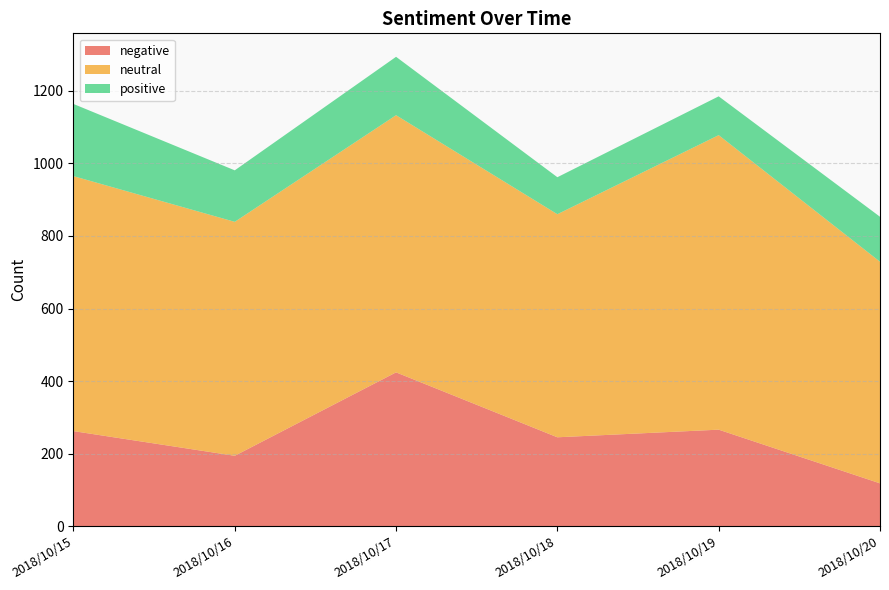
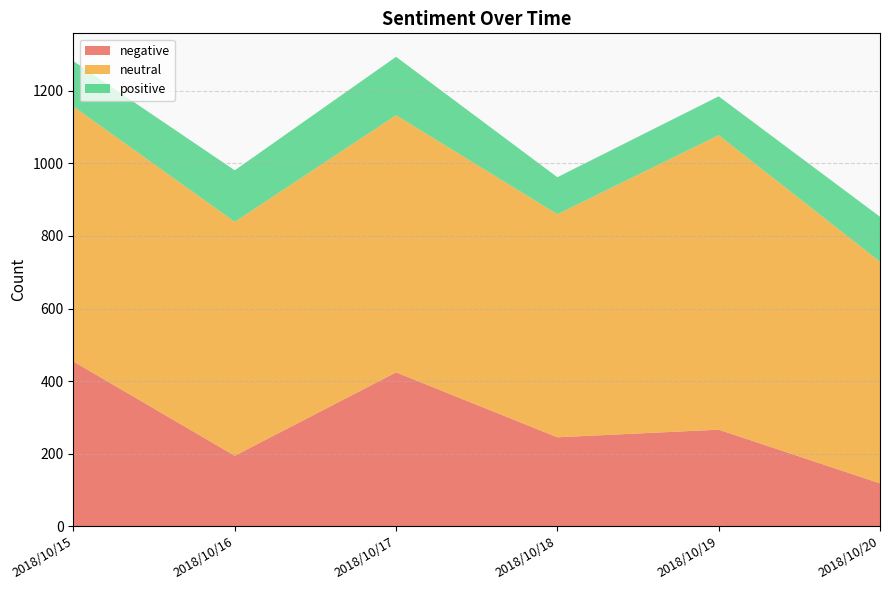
  {
    "negative": {
-     "2018/10/15": 260,
+     "2018/10/15": 450,
      "2018/10/16": 190,
      "2018/10/17": 420,
      "2018/10/18": 250,
      "2018/10/19": 270,
      "2018/10/20": 120
    },
    "neutral": {
      "2018/10/15": 700,
      "2018/10/16": 650,
      "2018/10/17": 710,
      "2018/10/18": 620,
      "2018/10/19": 810,
      "2018/10/20": 610
    },
    "positive": {
-     "2018/10/15": 200,
+     "2018/10/15": 130,
      "2018/10/16": 140,
      "2018/10/17": 160,
      "2018/10/18": 100,
      "2018/10/19": 110,
      "2018/10/20": 120
    }
  }
